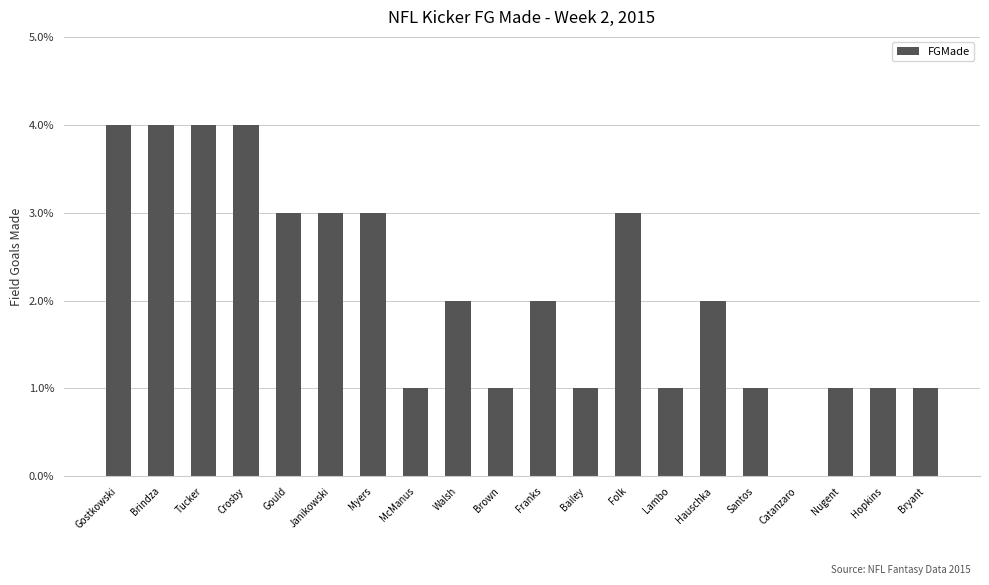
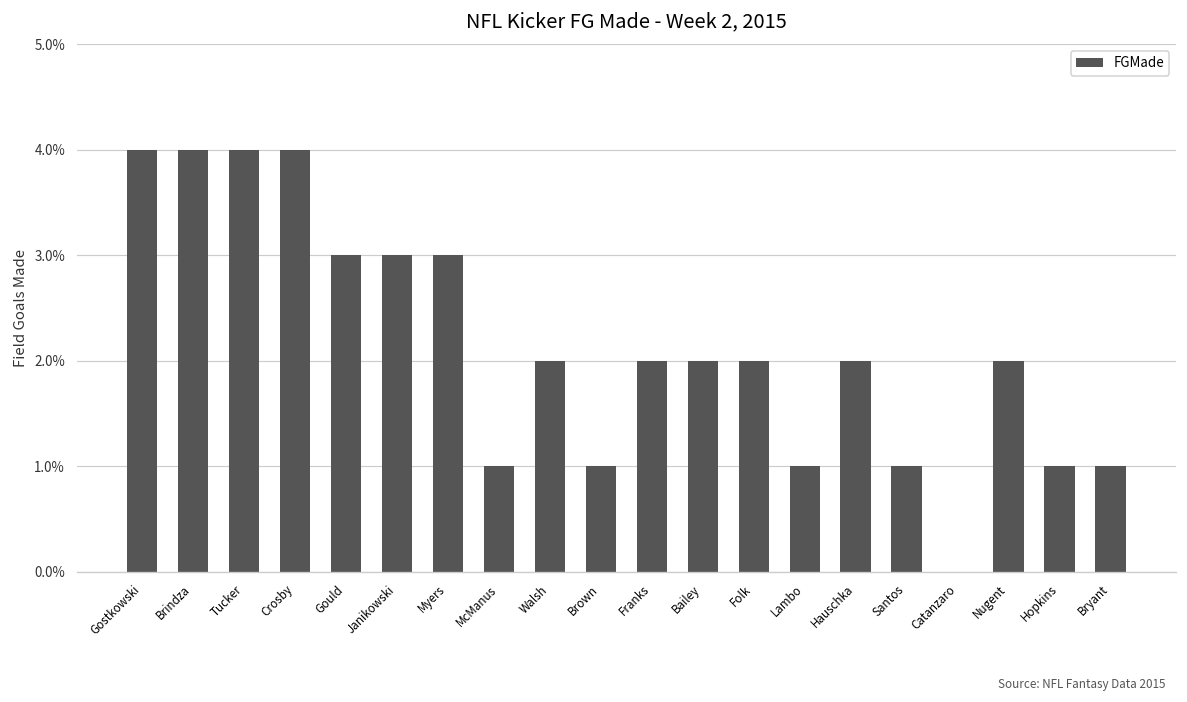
  {
    "Gostkowski": "4%",
    "Brindza": "4%",
    "Tucker": "4%",
    "Crosby": "4%",
    "Gould": "3%",
    "Janikowski": "3%",
    "Myers": "3%",
    "McManus": "1%",
    "Walsh": "2%",
    "Brown": "1%",
    "Franks": "2%",
-   "Bailey": "1%",
-   "Folk": "3%",
+   "Bailey": "2%",
+   "Folk": "2%",
    "Lambo": "1%",
    "Hauschka": "2%",
    "Santos": "1%",
    "Catanzaro": "0%",
-   "Nugent": "1%",
+   "Nugent": "2%",
    "Hopkins": "1%",
    "Bryant": "1%"
  }
